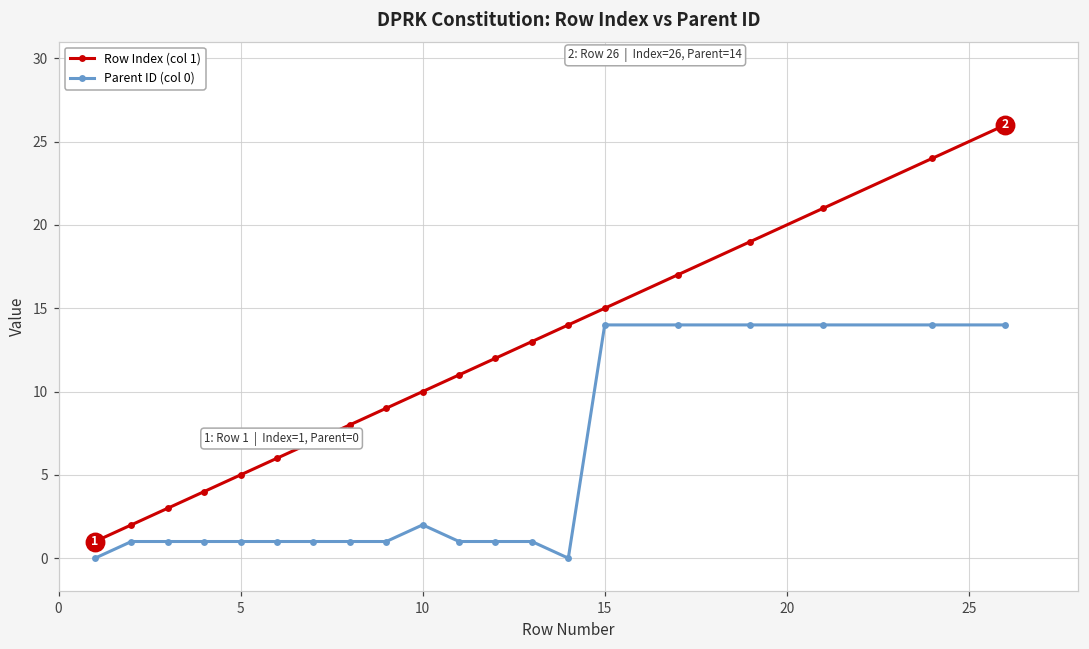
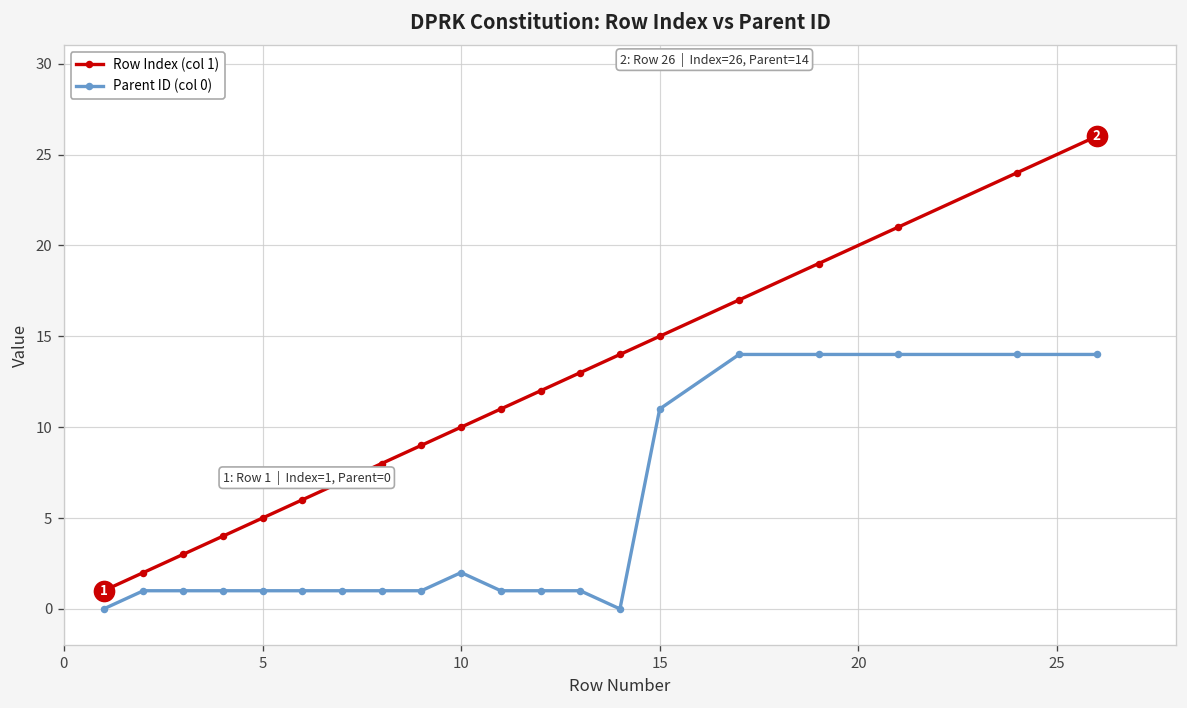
  {
    "Parent ID (col 0)": {
      "5": 1,
      "10": 2,
-     "15": 14
+     "15": 11
    }
  }
